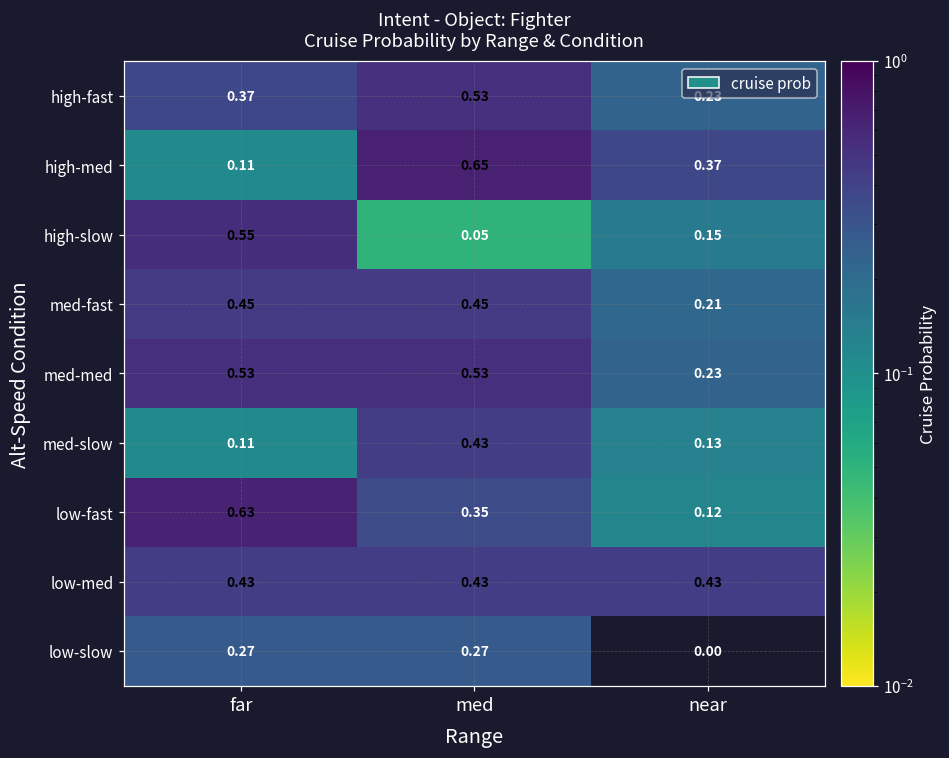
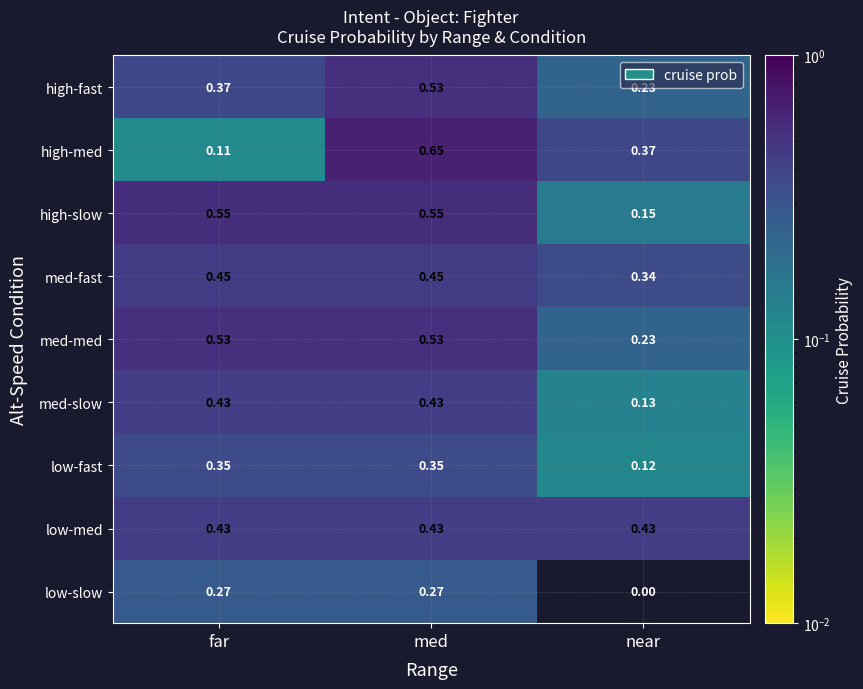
  {
    "high-fast": {
      "far": 0.37,
      "med": 0.53
    },
    "high-med": {
      "far": 0.11,
      "med": 0.65,
      "near": 0.37
    },
    "high-slow": {
      "far": 0.55,
-     "med": 0.05,
+     "med": 0.55,
      "near": 0.15
    },
    "med-fast": {
      "far": 0.45,
      "med": 0.45,
-     "near": 0.21
+     "near": 0.34
    },
    "med-med": {
      "far": 0.53,
      "med": 0.53,
      "near": 0.23
    },
    "med-slow": {
-     "far": 0.11,
+     "far": 0.43,
      "med": 0.43,
      "near": 0.13
    },
    "low-fast": {
-     "far": 0.63,
+     "far": 0.35,
      "med": 0.35,
      "near": 0.12
    },
    "low-med": {
      "far": 0.43,
      "med": 0.43,
      "near": 0.43
    },
    "low-slow": {
      "far": 0.27,
      "med": 0.27,
      "near": 0.00
    }
  }
